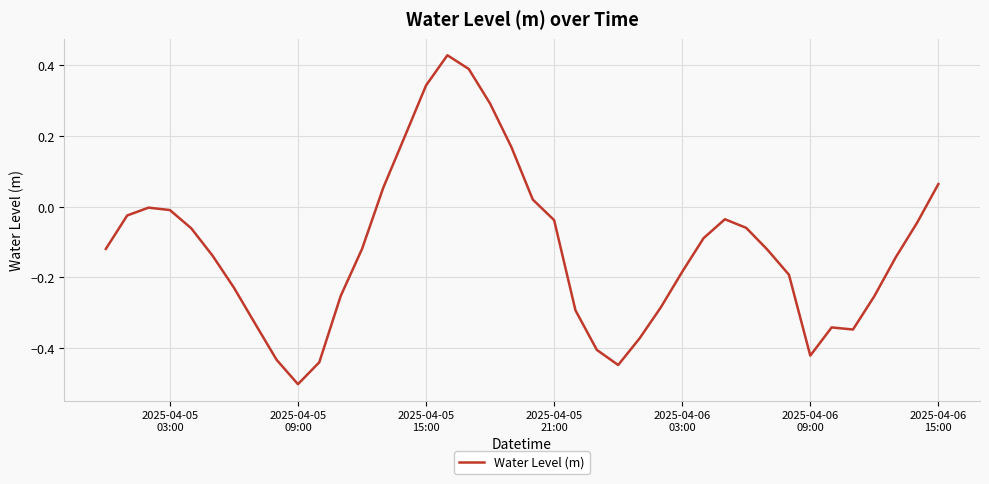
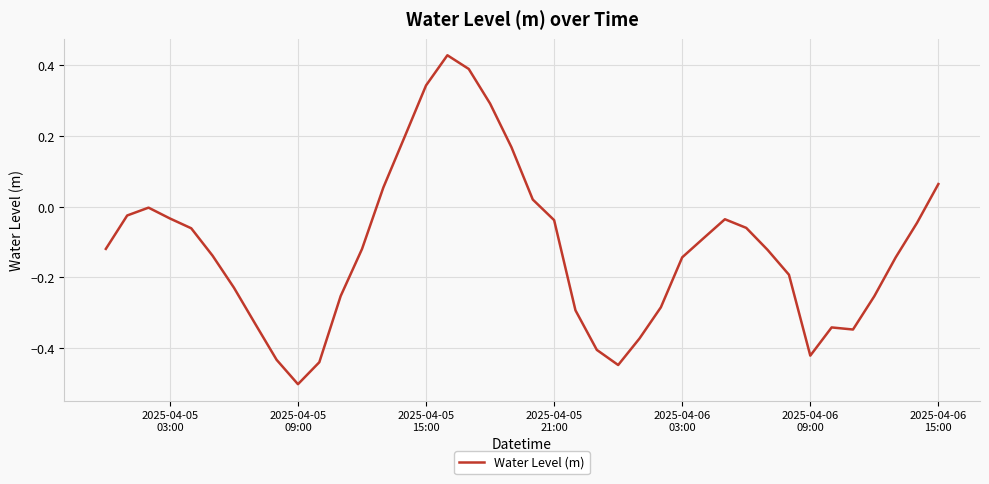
  {
-   "2025-04-05 03:00": -0.01,
+   "2025-04-05 03:00": -0.03,
    "2025-04-05 09:00": -0.50,
    "2025-04-05 15:00": 0.34,
    "2025-04-05 21:00": -0.04,
-   "2025-04-06 03:00": -0.18,
+   "2025-04-06 03:00": -0.14,
    "2025-04-06 09:00": -0.42,
    "2025-04-06 15:00": 0.06
  }
